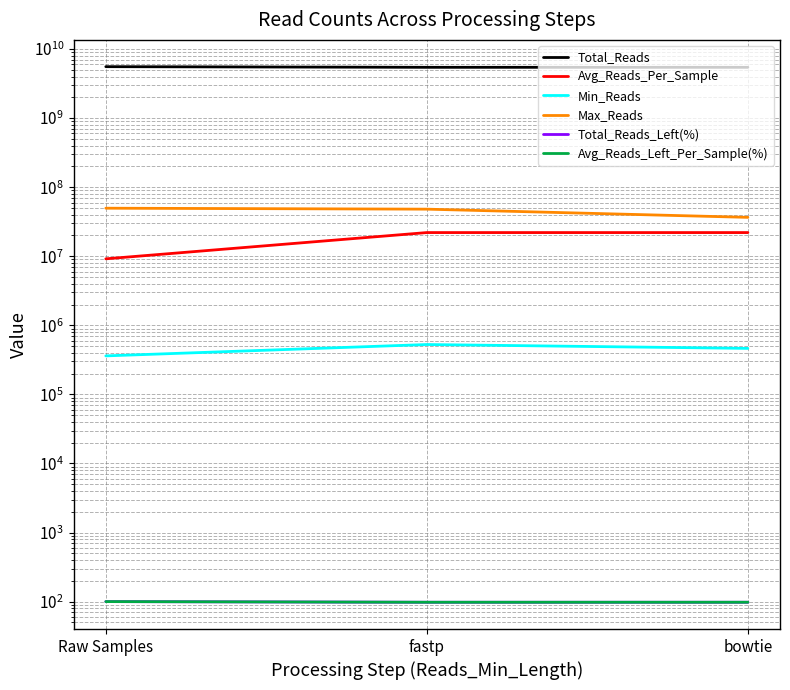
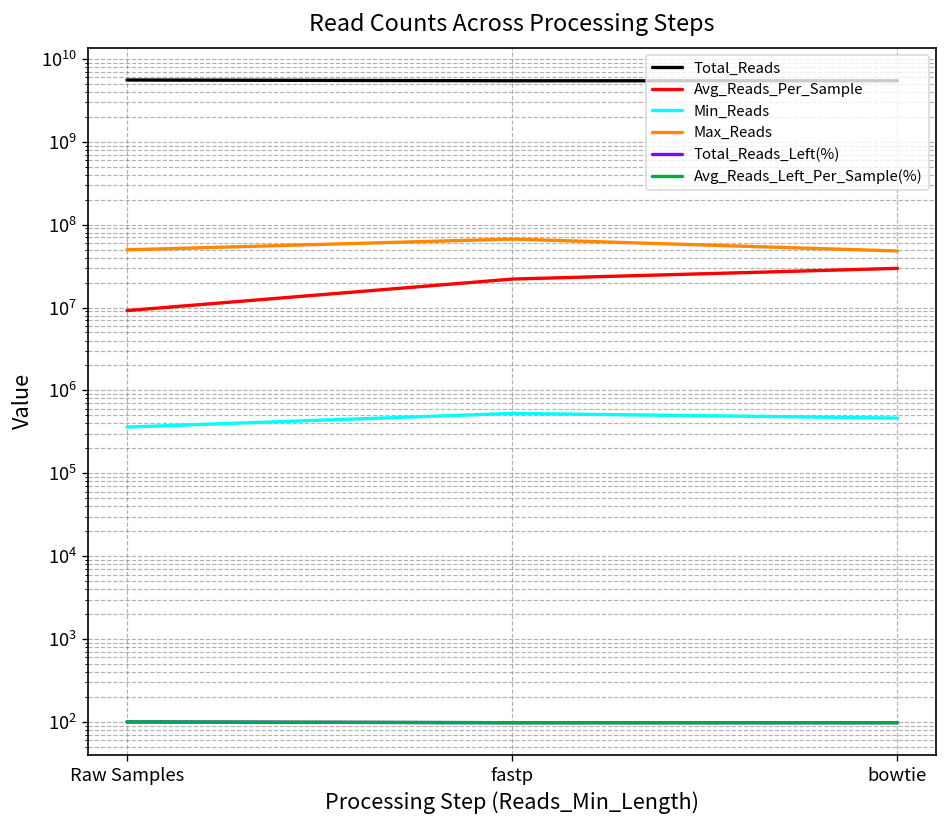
  {
    "Total_Reads": {
      "Raw Samples": 6000000000,
      "fastp": 5000000000
    },
    "Avg_Reads_Per_Sample": {
      "Raw Samples": 9000000,
      "fastp": 22000000,
-     "bowtie": 22000000
+     "bowtie": 30000000
    },
    "Min_Reads": {
      "Raw Samples": 400000,
      "fastp": 500000,
      "bowtie": 500000
    },
    "Max_Reads": {
      "Raw Samples": 50000000,
-     "fastp": 50000000,
-     "bowtie": 40000000
+     "fastp": 70000000,
+     "bowtie": 50000000
    },
    "Avg_Reads_Left_Per_Sample(%)": {
      "Raw Samples": 100,
      "fastp": 100,
      "bowtie": 100
    }
  }
